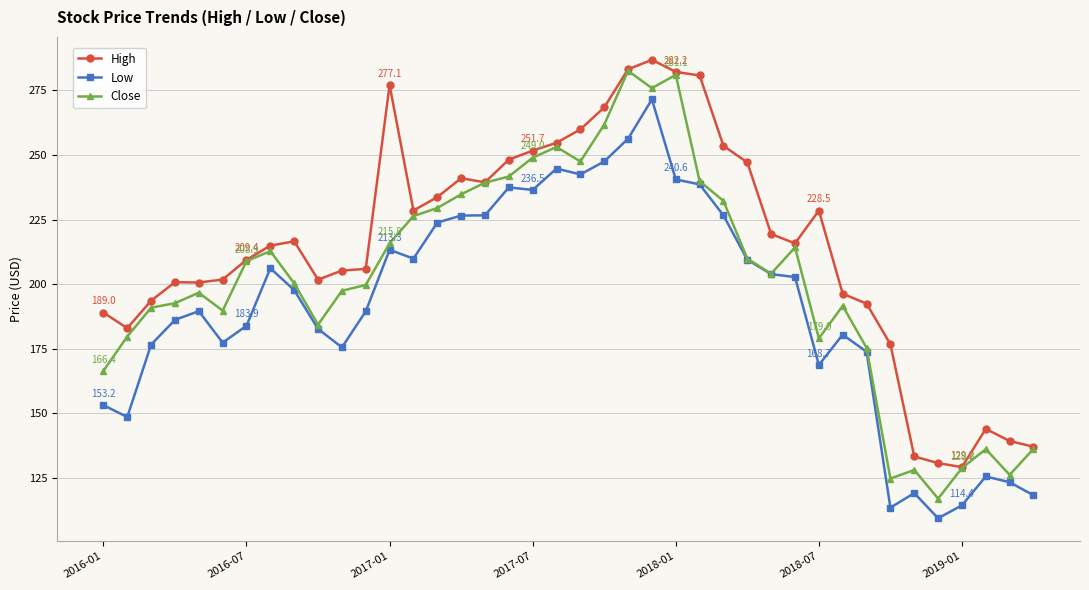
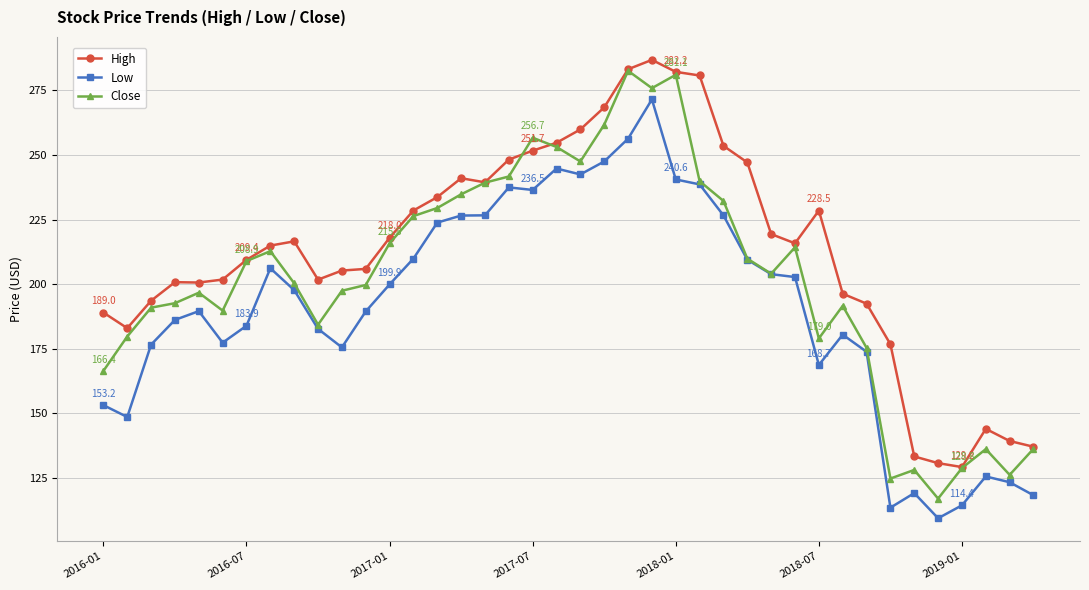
  {
    "High": {
      "2016-01": 189.0,
-     "2017-01": 277.1,
+     "2017-01": 218.0,
      "2018-07": 228.5
    },
    "Low": {
      "2016-01": 153.2,
      "2016-07": 183.9,
-     "2017-01": 213.3,
+     "2017-01": 199.9,
      "2017-07": 236.5,
      "2018-01": 240.6,
      "2018-07": 168.7,
      "2019-01": 114.4
    },
    "Close": {
      "2016-01": 166.4,
-     "2017-07": 249.0,
+     "2017-07": 256.7,
      "2018-07": 179.0
    }
  }
